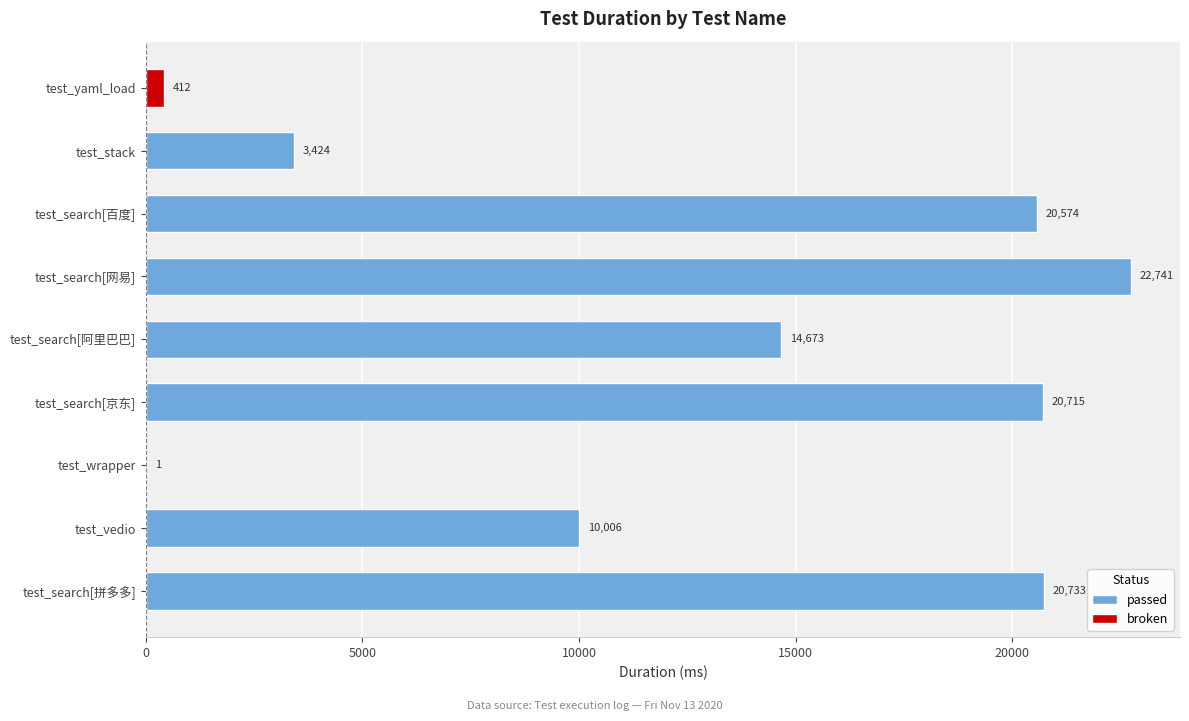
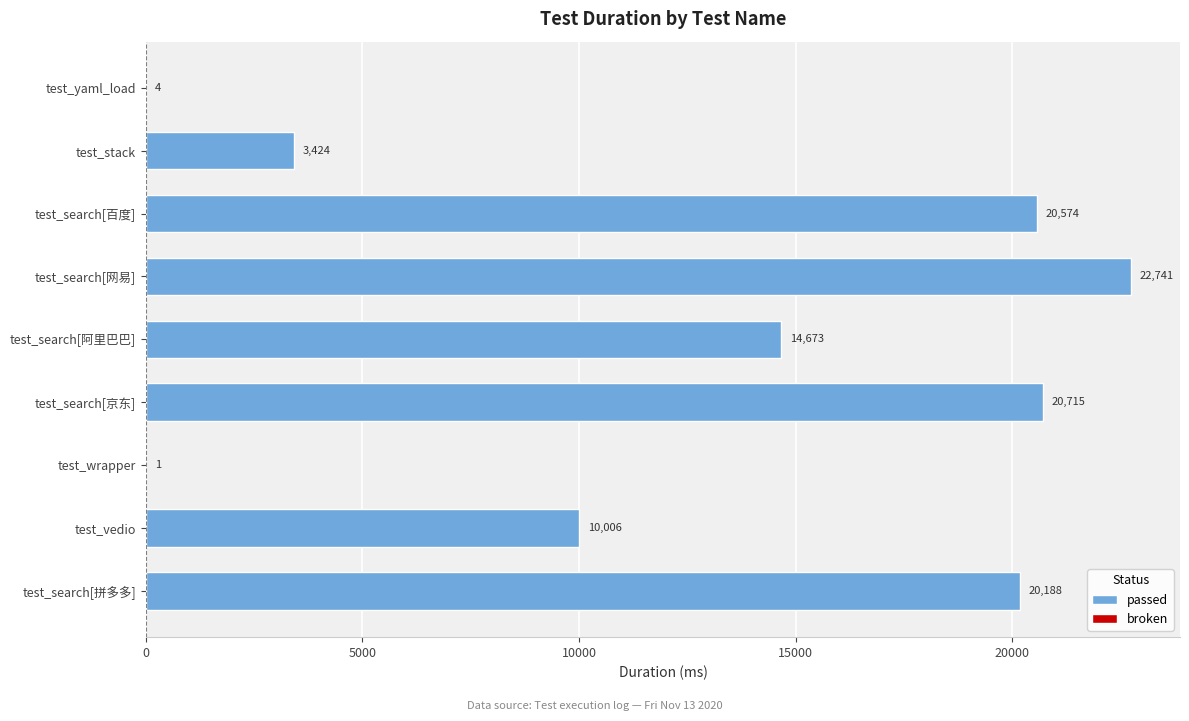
  {
    "passed": {
      "test_stack": "3,424",
      "test_search[百度]": "20,574",
      "test_search[网易]": "22,741",
      "test_search[阿里巴巴]": "14,673",
      "test_search[京东]": "20,715",
      "test_wrapper": "1",
      "test_vedio": "10,006",
-     "test_search[拼多多]": "20,733"
+     "test_search[拼多多]": "20,188"
    },
    "broken": {
-     "test_yaml_load": "412"
+     "test_yaml_load": "4"
    }
  }
